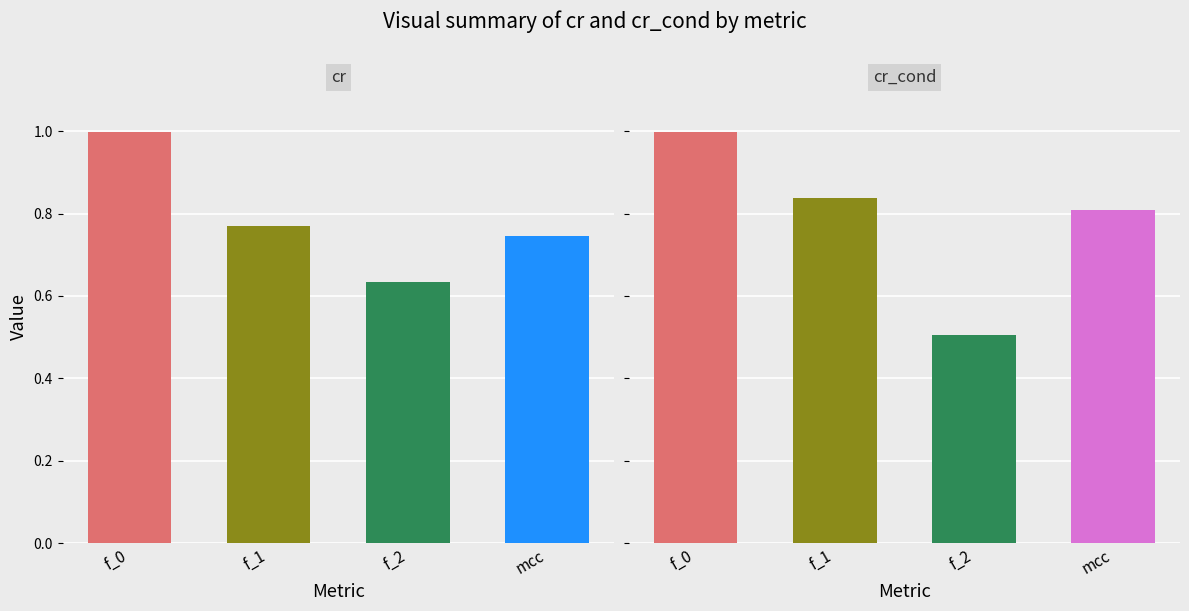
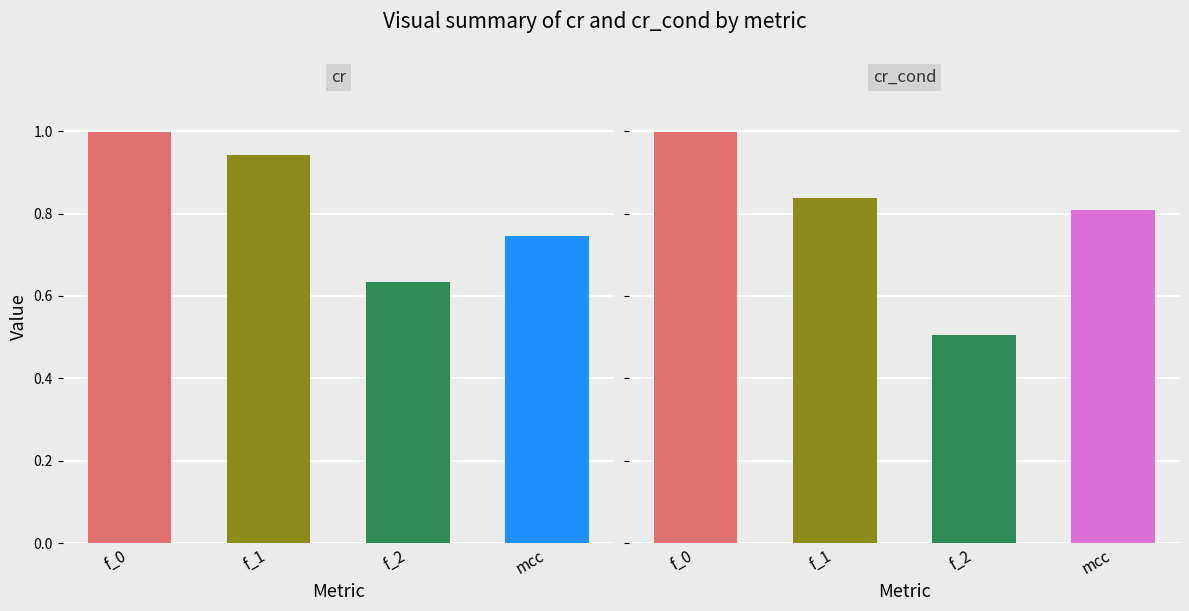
  {
    "cr": {
      "f_0": 1.00,
-     "f_1": 0.77,
+     "f_1": 0.94,
      "f_2": 0.63,
      "mcc": 0.74
    }
  }
